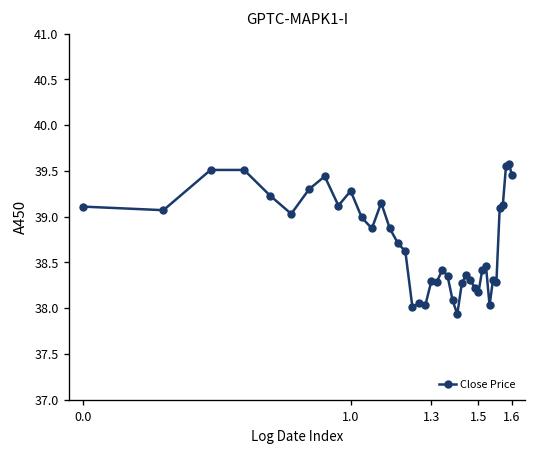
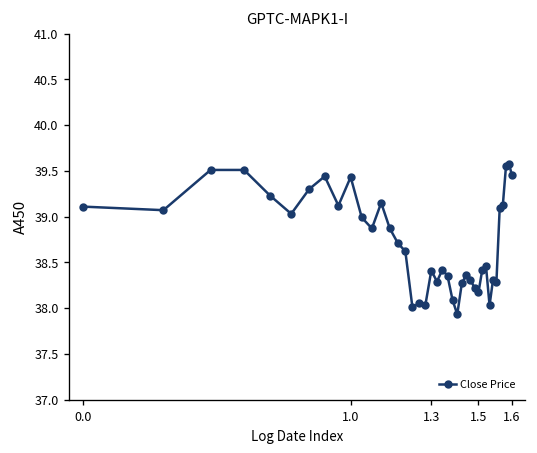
  {
    "0.0": 39.1,
-   "1.0": 39.3,
-   "1.3": 38.3,
+   "1.0": 39.4,
+   "1.3": 38.4,
    "1.5": 38.2,
    "1.6": 39.5
  }
